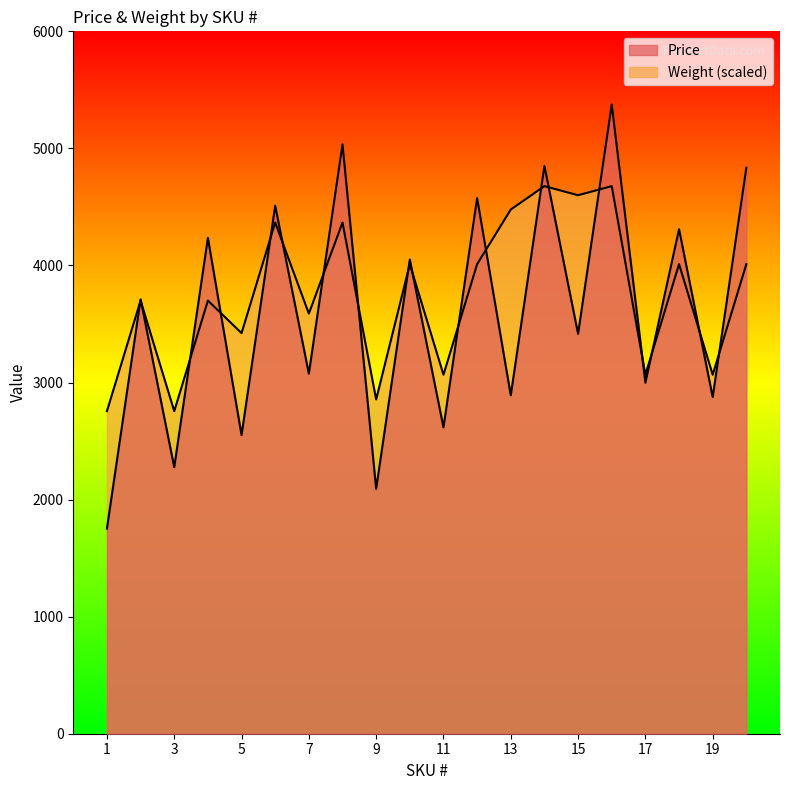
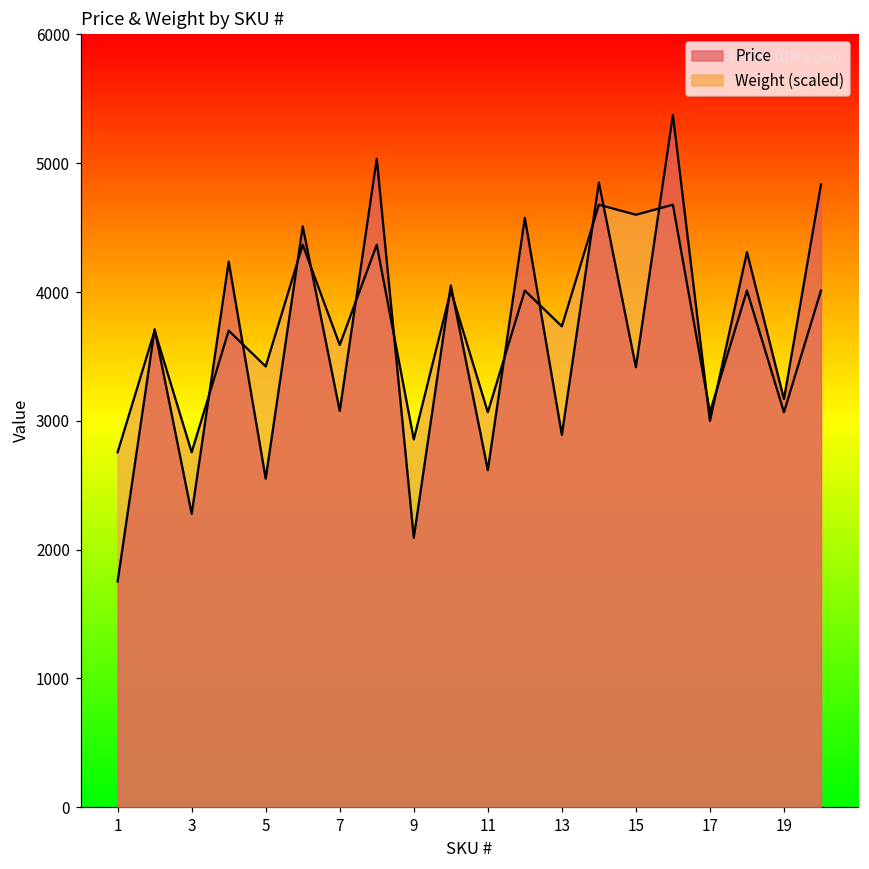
  {
    "Price": {
      "1": 1750,
      "3": 2280,
      "5": 2550,
      "7": 3080,
      "9": 2090,
      "11": 2620,
      "13": 2890,
      "15": 3420,
      "17": 3000,
-     "19": 2880
+     "19": 3170
    },
    "Weight (scaled)": {
      "1": 2760,
      "3": 2760,
      "5": 3420,
      "7": 3590,
      "9": 2860,
      "11": 3070,
-     "13": 4480,
+     "13": 3730,
      "15": 4600,
      "17": 3070,
      "19": 3070
    }
  }
